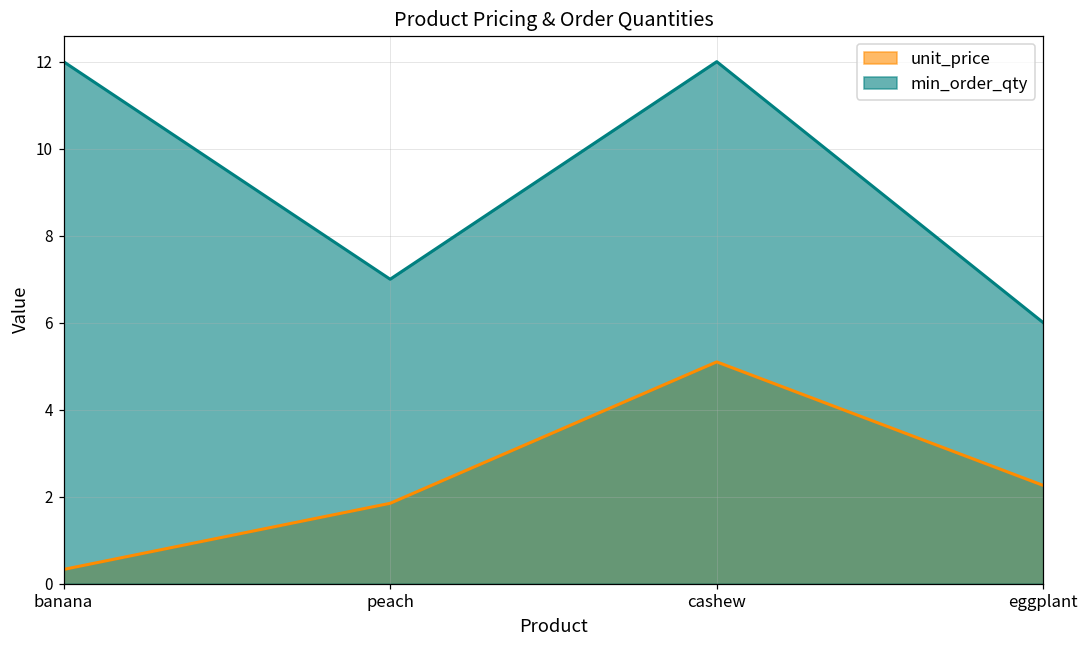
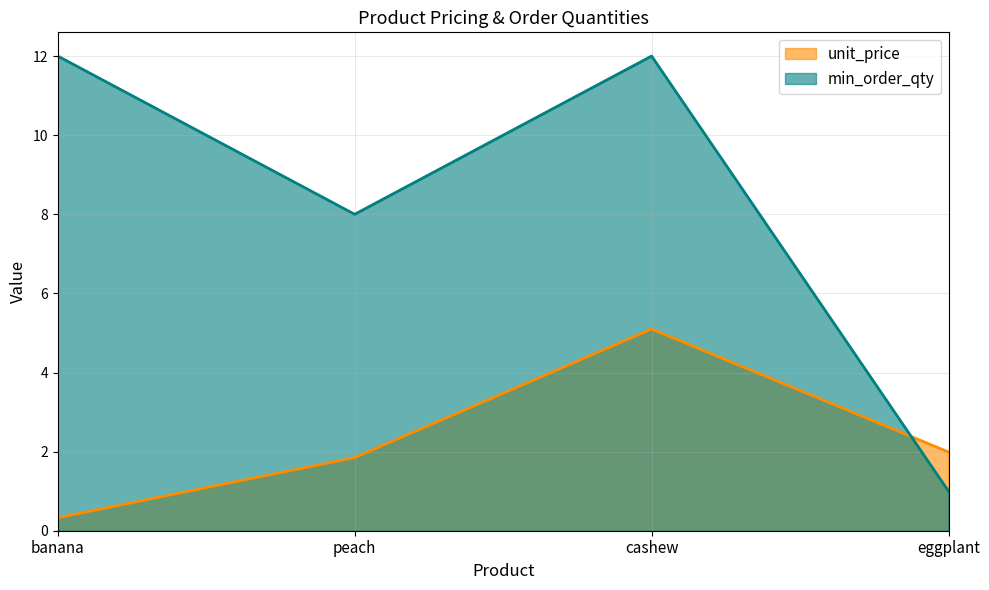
  {
    "unit_price": {
      "banana": 0.3,
      "peach": 1.9,
      "cashew": 5.1,
-     "eggplant": 2.3
+     "eggplant": 2.0
    },
    "min_order_qty": {
      "banana": 12,
-     "peach": 7,
+     "peach": 8,
      "cashew": 12,
-     "eggplant": 6
+     "eggplant": 1
    }
  }
